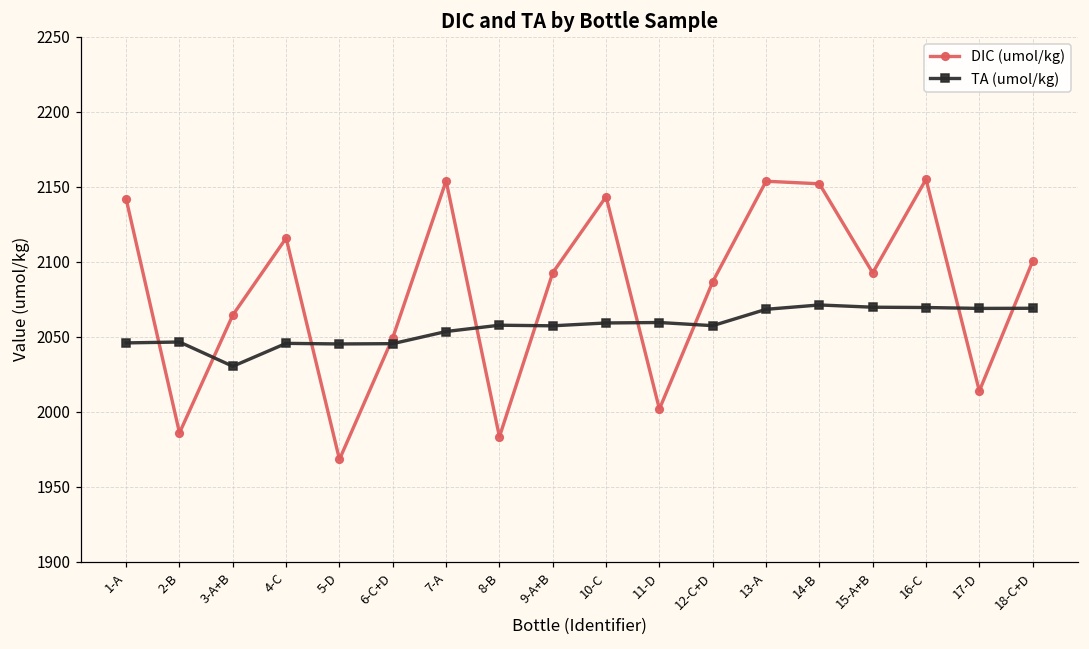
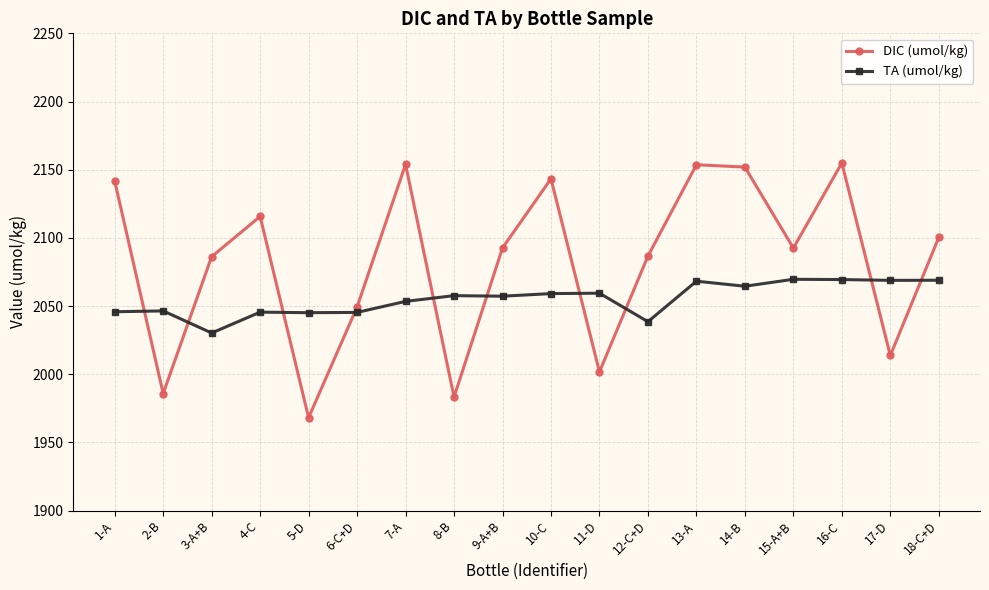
  {
    "DIC (umol/kg)": {
      "1-A": 2142,
      "2-B": 1986,
-     "3-A+B": 2064,
+     "3-A+B": 2086,
      "4-C": 2116,
      "5-D": 1968,
      "6-C+D": 2049,
      "7-A": 2154,
      "8-B": 1983,
      "9-A+B": 2093,
      "10-C": 2143,
      "11-D": 2002,
      "12-C+D": 2087,
      "13-A": 2154,
      "14-B": 2152,
      "15-A+B": 2093,
      "16-C": 2155,
      "17-D": 2014,
      "18-C+D": 2100
    },
    "TA (umol/kg)": {
      "1-A": 2046,
      "2-B": 2046,
      "3-A+B": 2030,
      "4-C": 2046,
      "5-D": 2045,
      "6-C+D": 2045,
      "7-A": 2053,
      "8-B": 2058,
      "9-A+B": 2057,
      "10-C": 2059,
      "11-D": 2059,
-     "12-C+D": 2057,
+     "12-C+D": 2039,
      "13-A": 2068,
-     "14-B": 2071,
+     "14-B": 2065,
      "15-A+B": 2070,
      "16-C": 2069,
      "17-D": 2069,
      "18-C+D": 2069
    }
  }
